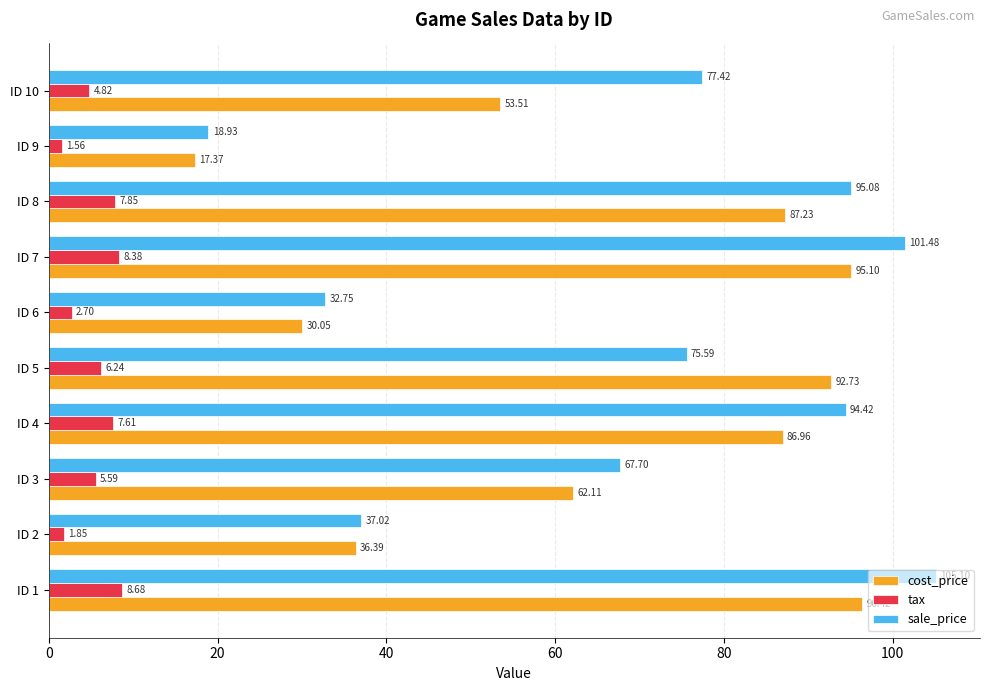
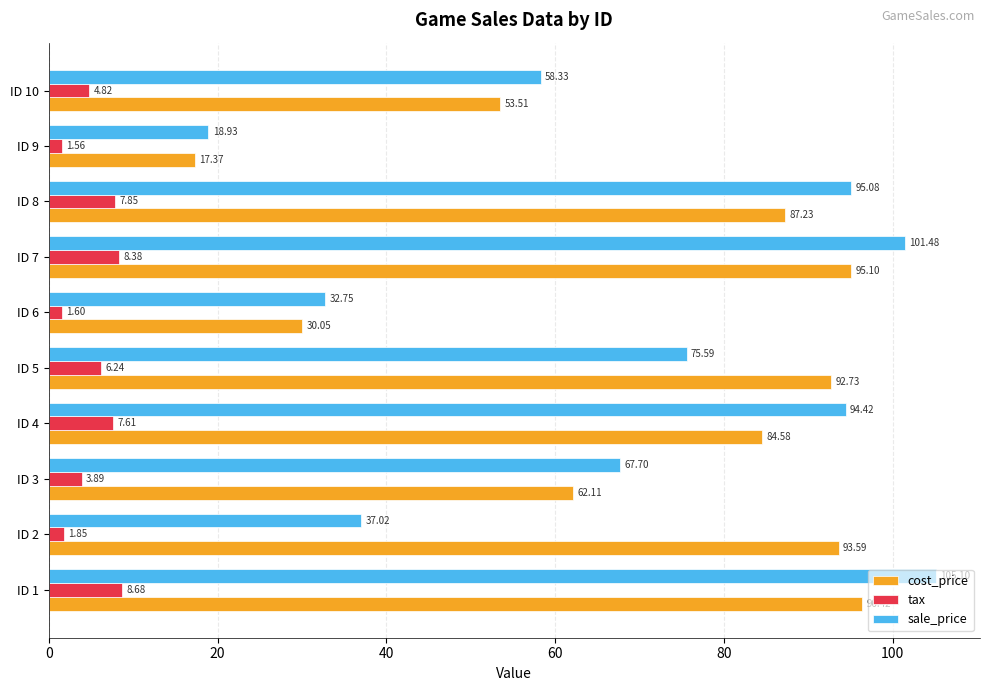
  {
    "cost_price": {
      "ID 10": 53.51,
      "ID 9": 17.37,
      "ID 8": 87.23,
      "ID 7": 95.10,
      "ID 6": 30.05,
      "ID 5": 92.73,
-     "ID 4": 86.96,
+     "ID 4": 84.58,
      "ID 3": 62.11,
-     "ID 2": 36.39
+     "ID 2": 93.59
    },
    "tax": {
      "ID 10": 4.82,
      "ID 9": 1.56,
      "ID 8": 7.85,
      "ID 7": 8.38,
-     "ID 6": 2.70,
+     "ID 6": 1.60,
      "ID 5": 6.24,
      "ID 4": 7.61,
-     "ID 3": 5.59,
+     "ID 3": 3.89,
      "ID 2": 1.85,
      "ID 1": 8.68
    },
    "sale_price": {
-     "ID 10": 77.42,
+     "ID 10": 58.33,
      "ID 9": 18.93,
      "ID 8": 95.08,
      "ID 7": 101.48,
      "ID 6": 32.75,
      "ID 5": 75.59,
      "ID 4": 94.42,
      "ID 3": 67.70,
      "ID 2": 37.02
    }
  }
